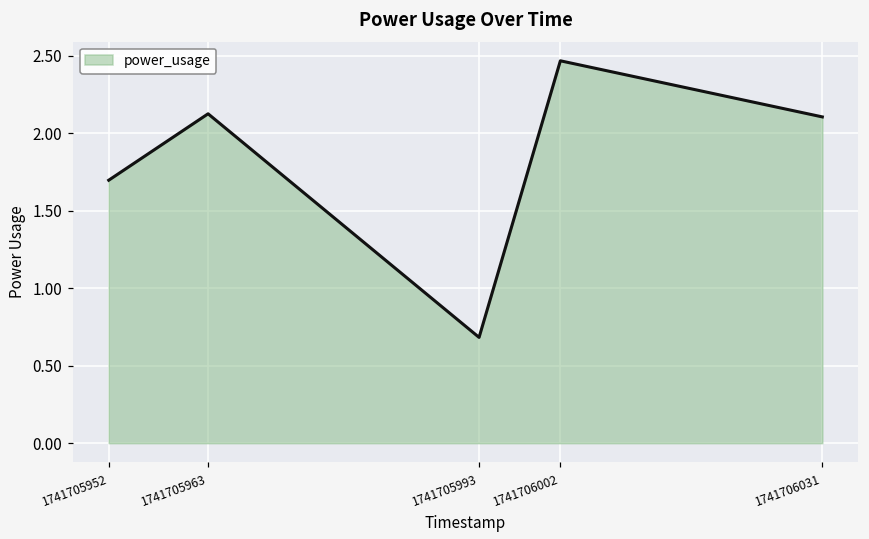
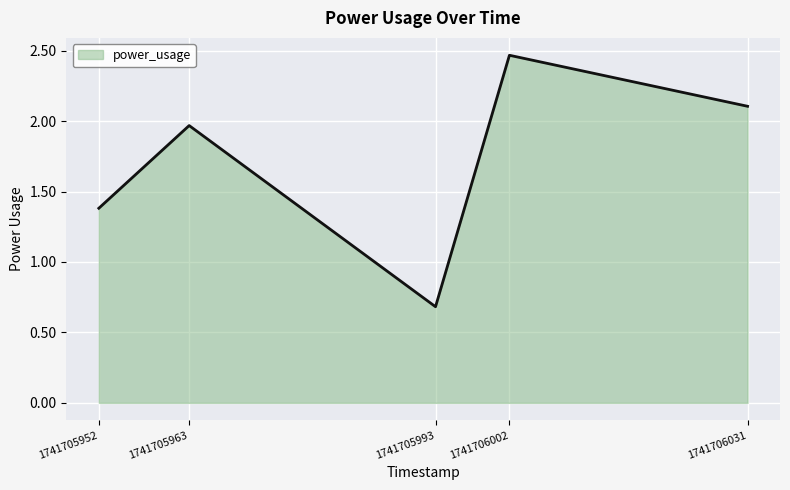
  {
-   "1741705952": 1.70,
-   "1741705963": 2.13,
+   "1741705952": 1.38,
+   "1741705963": 1.97,
    "1741705993": 0.68,
    "1741706002": 2.47,
    "1741706031": 2.11
  }
